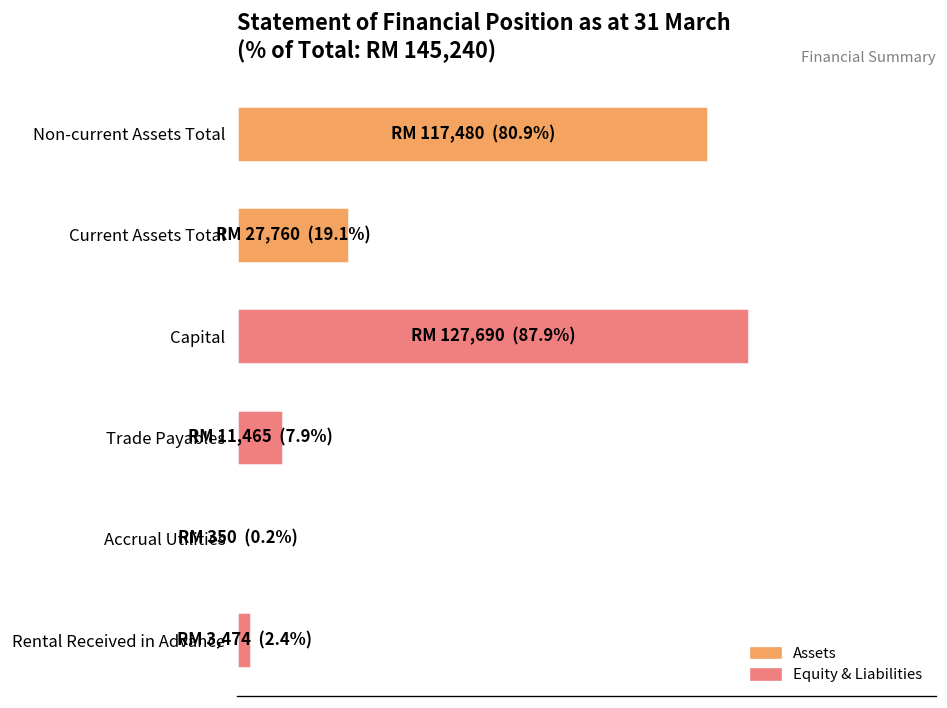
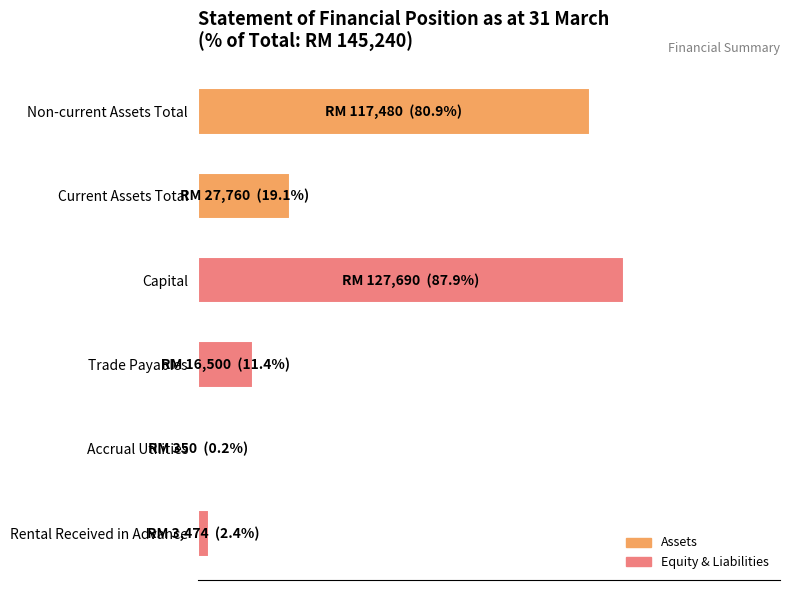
  {
    "Non-current Assets Total": "(80.9%)",
    "Current Assets Total": "(19.1%)",
    "Capital": "(87.9%)",
-   "Trade Payables": "11,465 (7.9%)",
+   "Trade Payables": "16,500 (11.4%)",
    "Accrual Utilities": "(0.2%)",
    "Rental Received in Advance": "(2.4%)"
  }
